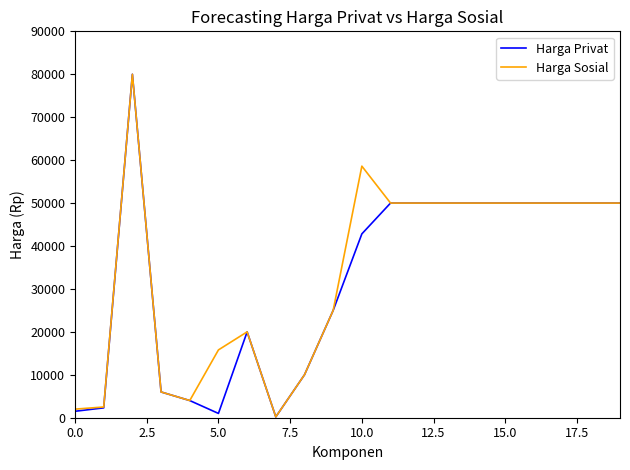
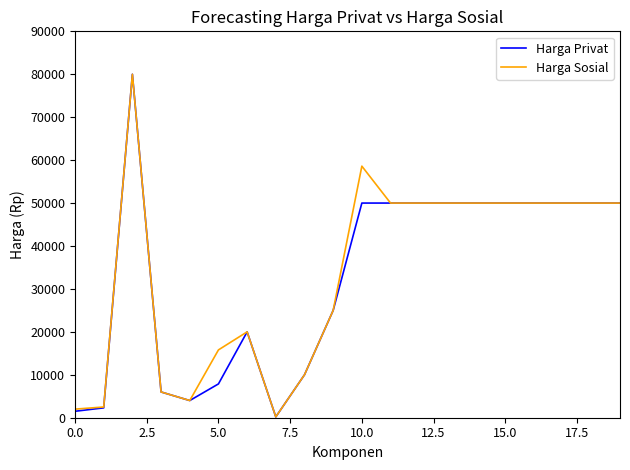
  {
    "Harga Privat": {
-     "5.0": 1000,
-     "10.0": 43000
+     "5.0": 8000,
+     "10.0": 50000
    },
    "Harga Sosial": {
      "5.0": 16000,
      "10.0": 59000
    }
  }
